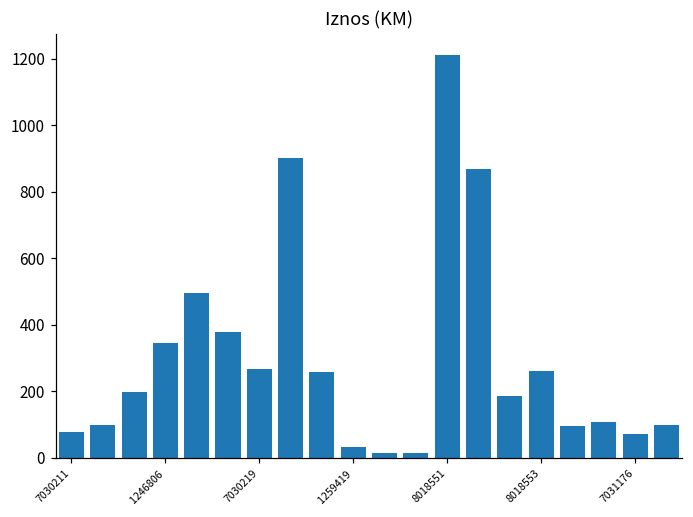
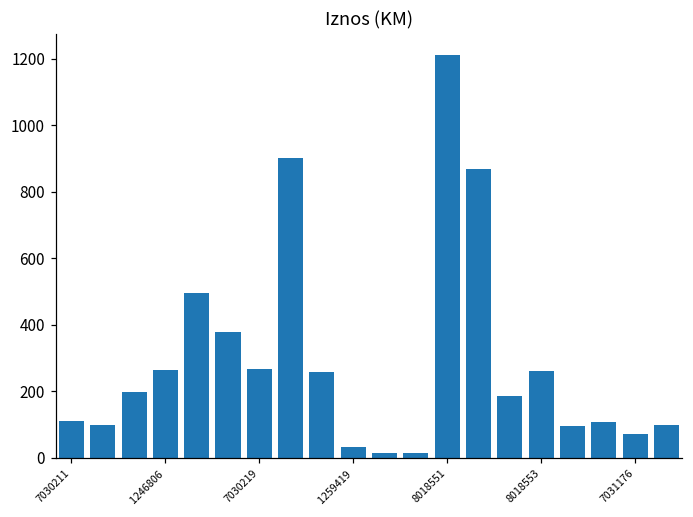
  {
-   "7030211": 80,
-   "1246806": 350,
+   "7030211": 110,
+   "1246806": 260,
    "7030219": 270,
    "1259419": 30,
    "8018551": 1210,
    "8018553": 260,
    "7031176": 70
  }
